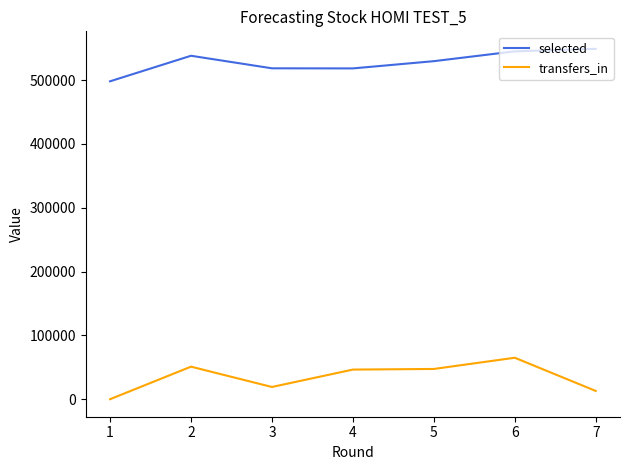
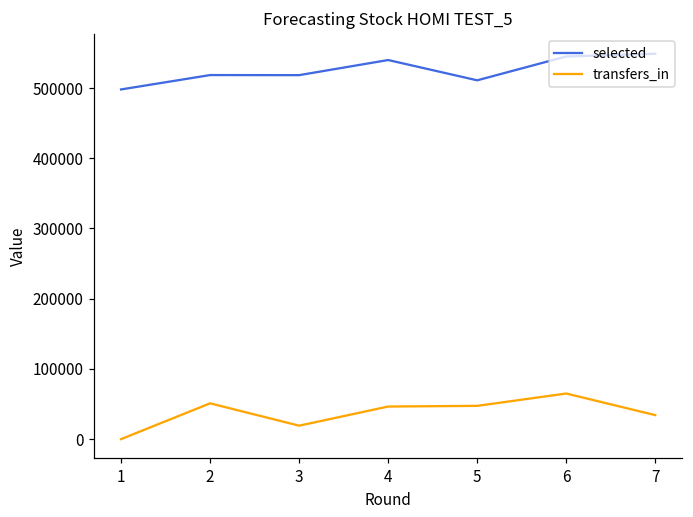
  {
    "selected": {
      "1": 500000,
-     "2": 540000,
+     "2": 520000,
      "3": 520000,
-     "4": 520000,
-     "5": 530000
+     "4": 540000,
+     "5": 510000
    },
    "transfers_in": {
      "1": 0,
      "2": 50000,
      "3": 20000,
      "4": 50000,
      "5": 50000,
      "6": 60000,
-     "7": 10000
+     "7": 30000
    }
  }
